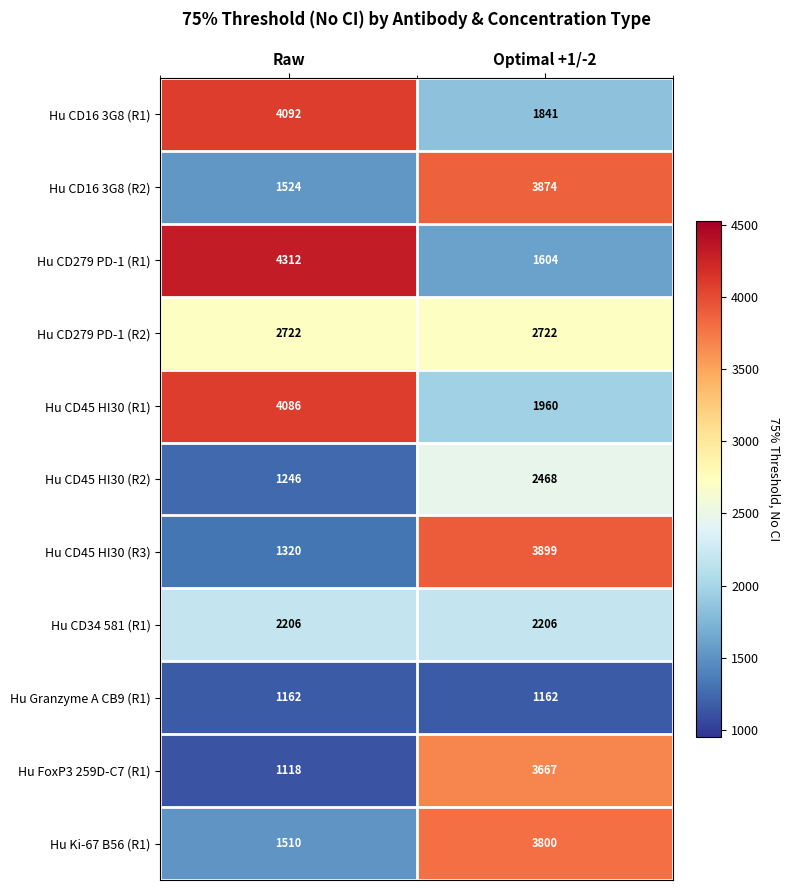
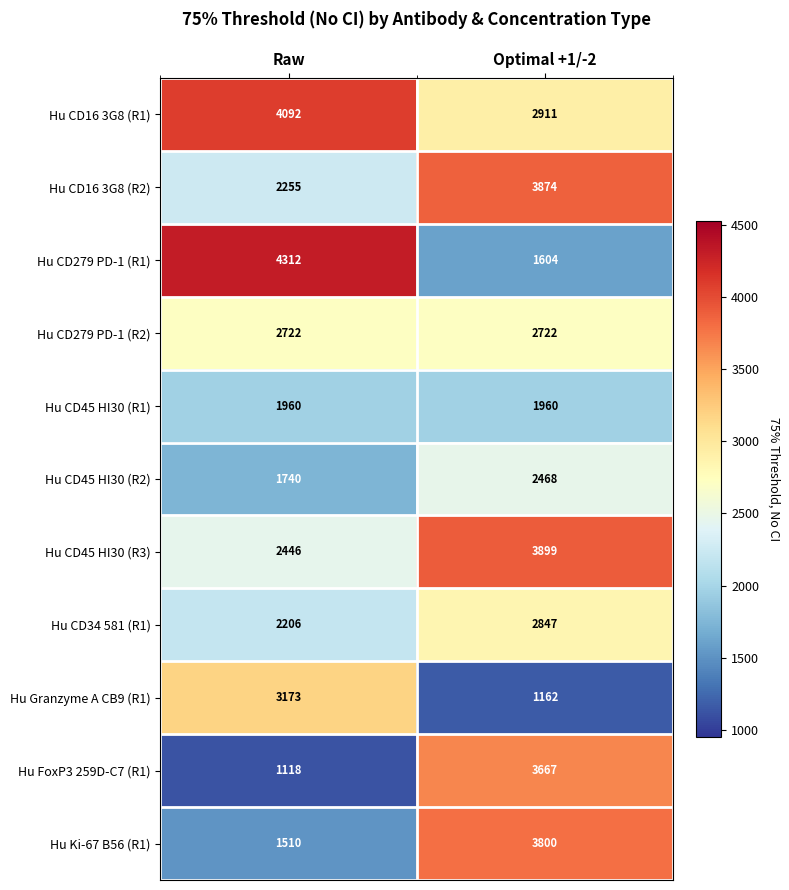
  {
    "Hu CD16 3G8 (R1)": {
      "Raw": 4092,
-     "Optimal +1/-2": 1841
+     "Optimal +1/-2": 2911
    },
    "Hu CD16 3G8 (R2)": {
-     "Raw": 1524,
+     "Raw": 2255,
      "Optimal +1/-2": 3874
    },
    "Hu CD279 PD-1 (R1)": {
      "Raw": 4312,
      "Optimal +1/-2": 1604
    },
    "Hu CD279 PD-1 (R2)": {
      "Raw": 2722,
      "Optimal +1/-2": 2722
    },
    "Hu CD45 HI30 (R1)": {
-     "Raw": 4086,
+     "Raw": 1960,
      "Optimal +1/-2": 1960
    },
    "Hu CD45 HI30 (R2)": {
-     "Raw": 1246,
+     "Raw": 1740,
      "Optimal +1/-2": 2468
    },
    "Hu CD45 HI30 (R3)": {
-     "Raw": 1320,
+     "Raw": 2446,
      "Optimal +1/-2": 3899
    },
    "Hu CD34 581 (R1)": {
      "Raw": 2206,
-     "Optimal +1/-2": 2206
+     "Optimal +1/-2": 2847
    },
    "Hu Granzyme A CB9 (R1)": {
-     "Raw": 1162,
+     "Raw": 3173,
      "Optimal +1/-2": 1162
    },
    "Hu FoxP3 259D-C7 (R1)": {
      "Raw": 1118,
      "Optimal +1/-2": 3667
    },
    "Hu Ki-67 B56 (R1)": {
      "Raw": 1510,
      "Optimal +1/-2": 3800
    }
  }
